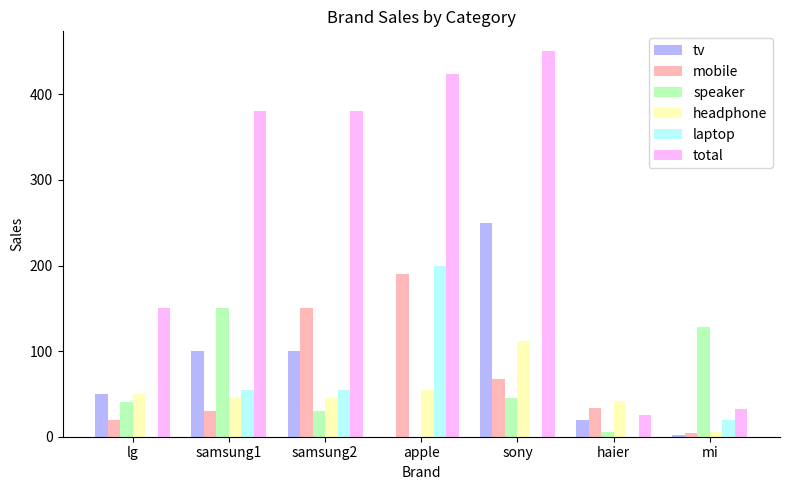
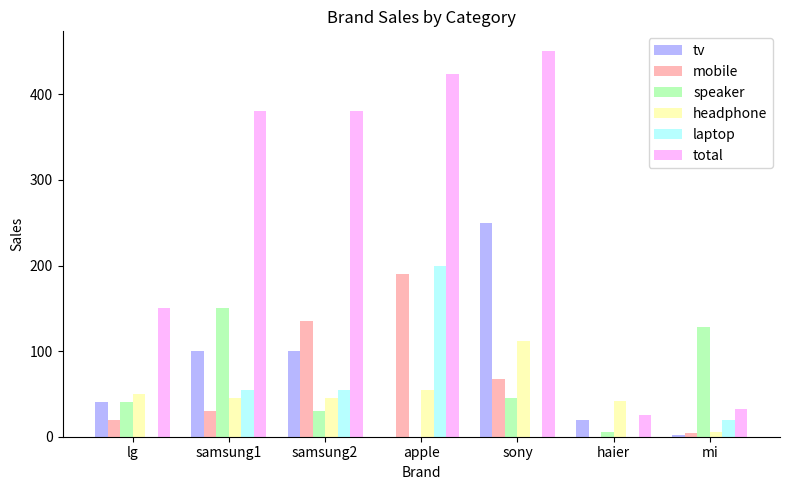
  {
    "tv": {
-     "lg": 50,
+     "lg": 40,
      "samsung1": 100,
      "samsung2": 100,
      "apple": 0,
      "sony": 250,
      "haier": 20
    },
    "mobile": {
      "lg": 20,
      "samsung1": 30,
-     "samsung2": 150,
+     "samsung2": 140,
      "apple": 190,
      "sony": 70,
-     "haier": 30,
+     "haier": 0,
      "mi": 0
    },
    "speaker": {
      "lg": 40,
      "samsung1": 150,
      "samsung2": 30,
      "apple": 0,
      "sony": 50,
      "haier": 10,
      "mi": 130
    },
    "headphone": {
      "lg": 50,
      "samsung1": 50,
      "samsung2": 50,
      "apple": 60,
      "sony": 110,
      "haier": 40,
      "mi": 10
    },
    "laptop": {
      "lg": 0,
      "samsung1": 60,
      "samsung2": 60,
      "apple": 200,
      "sony": 0,
      "haier": 0,
      "mi": 20
    },
    "total": {
      "lg": 150,
      "samsung1": 380,
      "samsung2": 380,
      "apple": 420,
      "sony": 450,
      "haier": 30,
      "mi": 30
    }
  }
